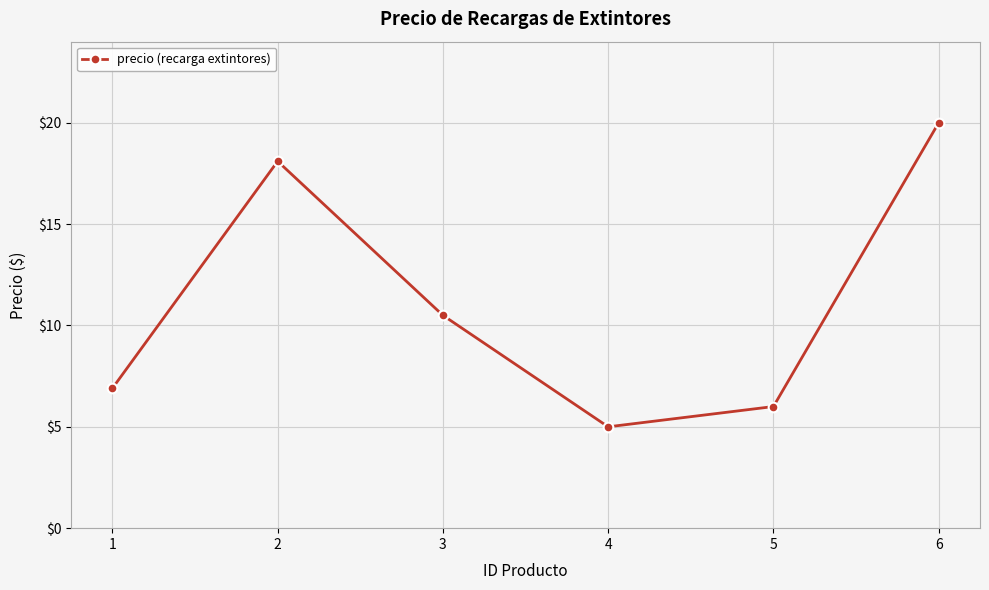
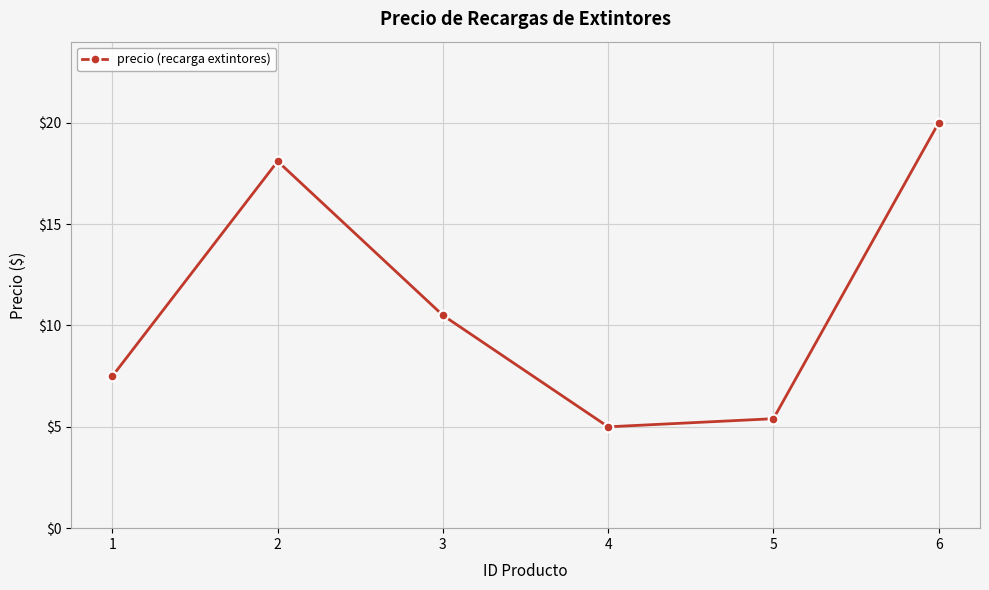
  {
-   "1": "$6.9",
+   "1": "$7.5",
    "2": "$18.1",
    "3": "$10.5",
    "4": "$5.0",
-   "5": "$6.0",
+   "5": "$5.4",
    "6": "$20.0"
  }
